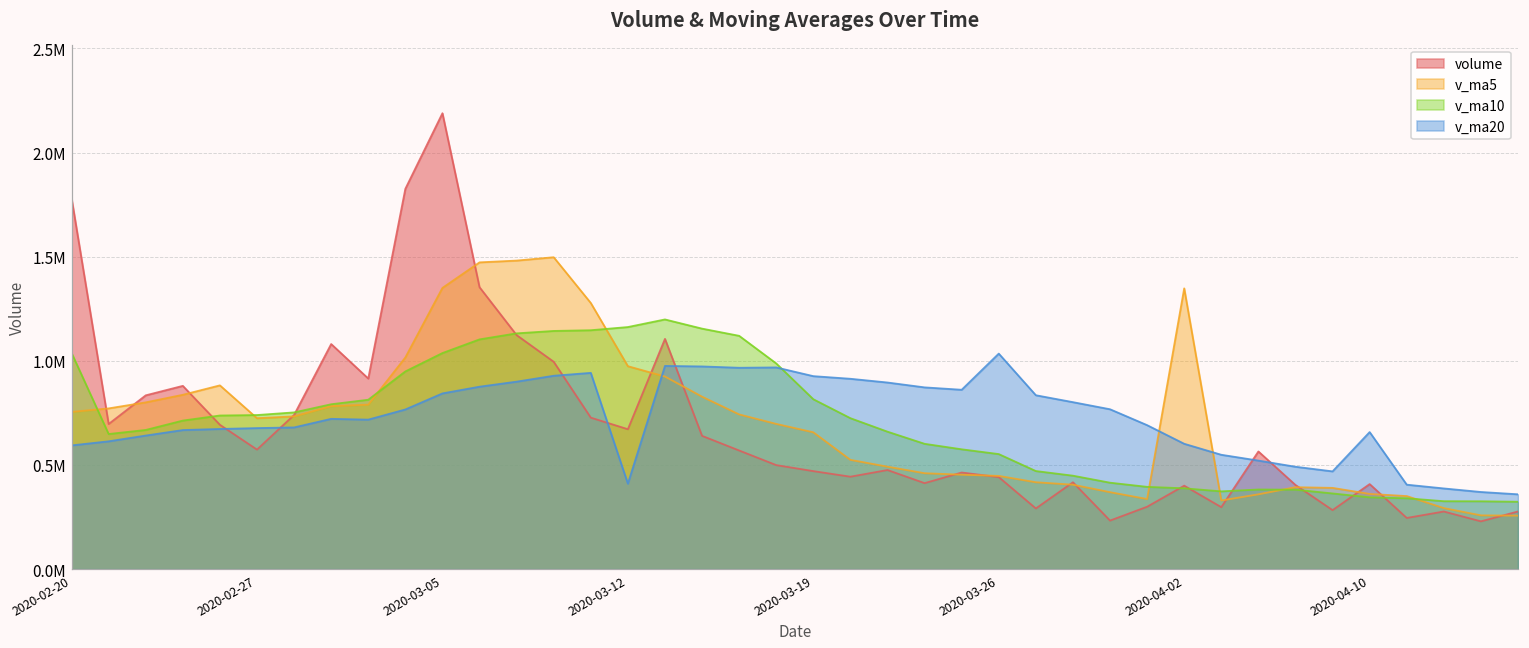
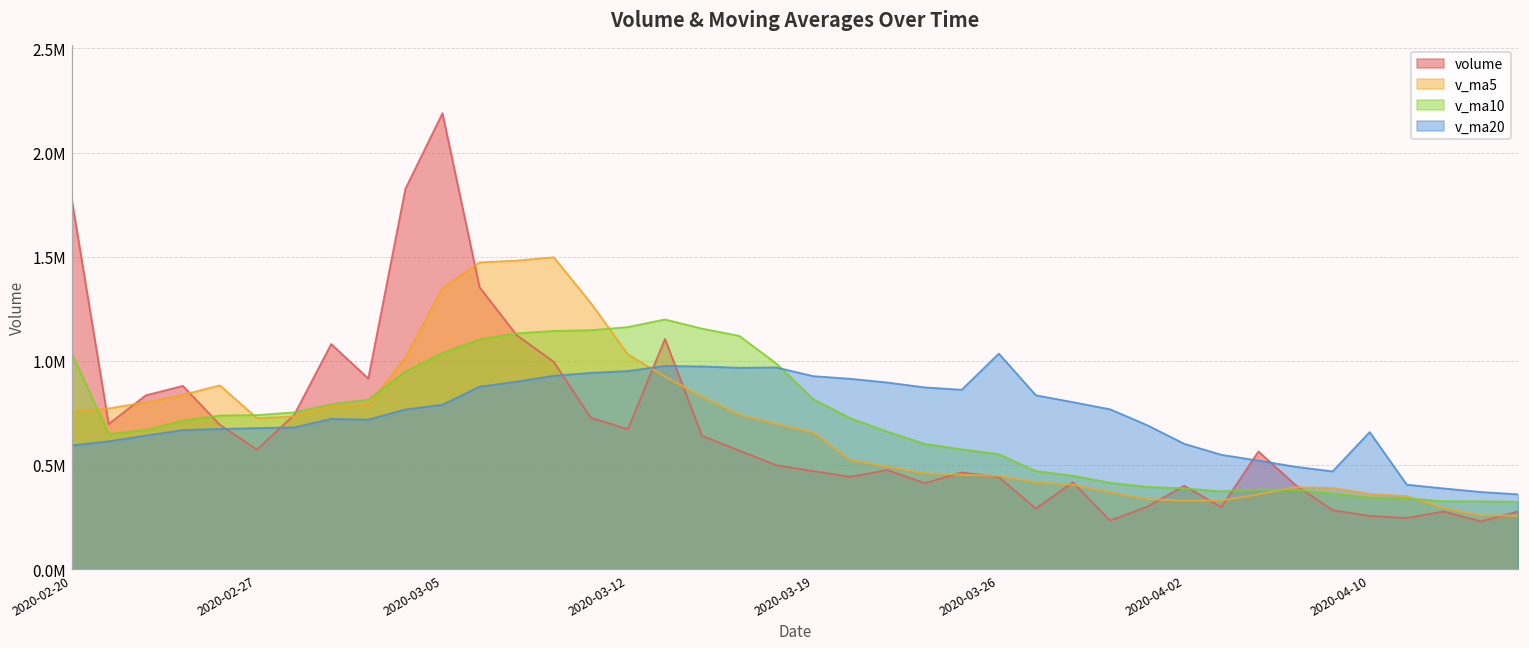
  {
    "volume": {
      "2020-02-20": 1780000,
      "2020-02-27": 570000,
      "2020-03-05": 2190000,
      "2020-03-12": 670000,
      "2020-03-19": 470000,
-     "2020-04-10": 410000
+     "2020-04-10": 260000
    },
    "v_ma5": {
      "2020-02-20": 750000,
      "2020-02-27": 720000,
      "2020-03-05": 1350000,
-     "2020-03-12": 970000,
+     "2020-03-12": 1030000,
      "2020-03-19": 660000,
-     "2020-04-02": 1350000,
+     "2020-04-02": 330000,
      "2020-04-10": 360000
    },
    "v_ma10": {
      "2020-02-20": 1040000,
      "2020-02-27": 740000,
      "2020-03-05": 1040000,
      "2020-03-12": 1160000,
      "2020-03-19": 820000,
      "2020-03-26": 550000,
      "2020-04-10": 340000
    },
    "v_ma20": {
      "2020-02-20": 590000,
      "2020-02-27": 680000,
-     "2020-03-05": 840000,
-     "2020-03-12": 410000,
+     "2020-03-05": 790000,
+     "2020-03-12": 950000,
      "2020-03-19": 930000,
      "2020-03-26": 1030000,
      "2020-04-02": 600000,
      "2020-04-10": 660000
    }
  }
